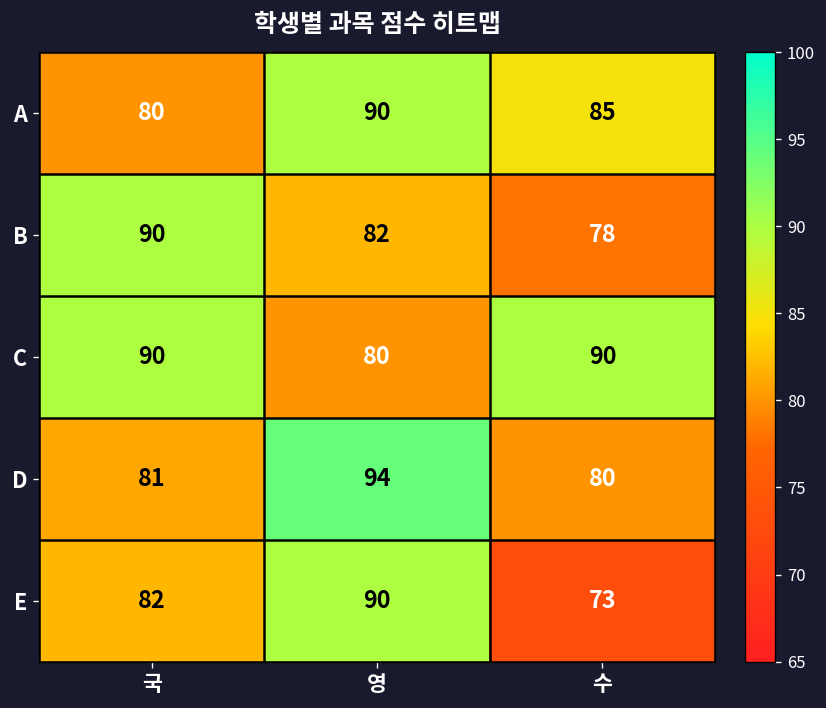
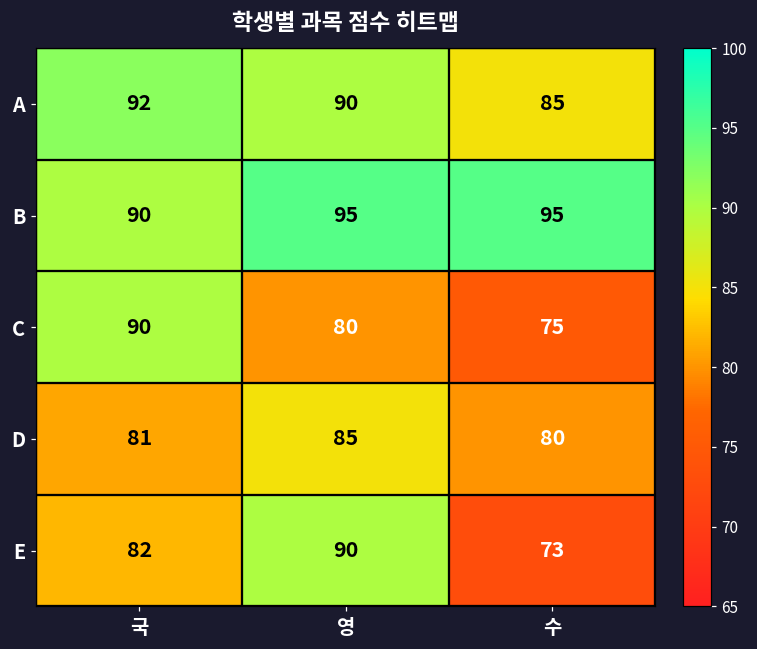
  {
    "A": {
-     "국": 80,
+     "국": 92,
      "영": 90,
      "수": 85
    },
    "B": {
      "국": 90,
-     "영": 82,
-     "수": 78
+     "영": 95,
+     "수": 95
    },
    "C": {
      "국": 90,
      "영": 80,
-     "수": 90
+     "수": 75
    },
    "D": {
      "국": 81,
-     "영": 94,
+     "영": 85,
      "수": 80
    },
    "E": {
      "국": 82,
      "영": 90,
      "수": 73
    }
  }
